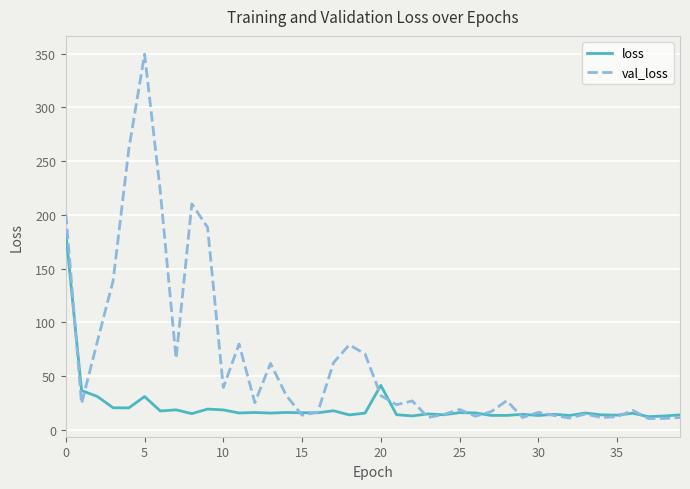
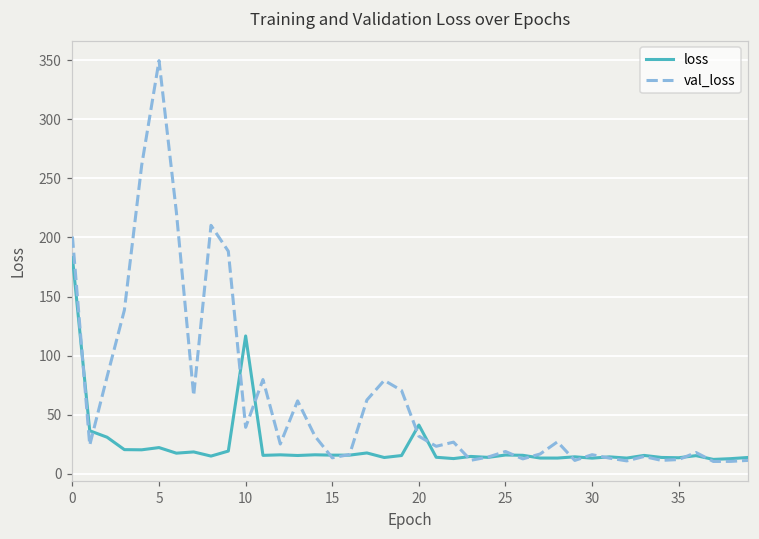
  {
    "loss": {
      "0": 183,
-     "5": 31,
-     "10": 19,
+     "5": 22,
+     "10": 117,
      "20": 41,
      "25": 16,
      "30": 13
    },
    "val_loss": {
      "0": 201,
      "5": 350,
      "10": 39,
      "20": 32,
      "25": 19,
      "30": 16
    }
  }
